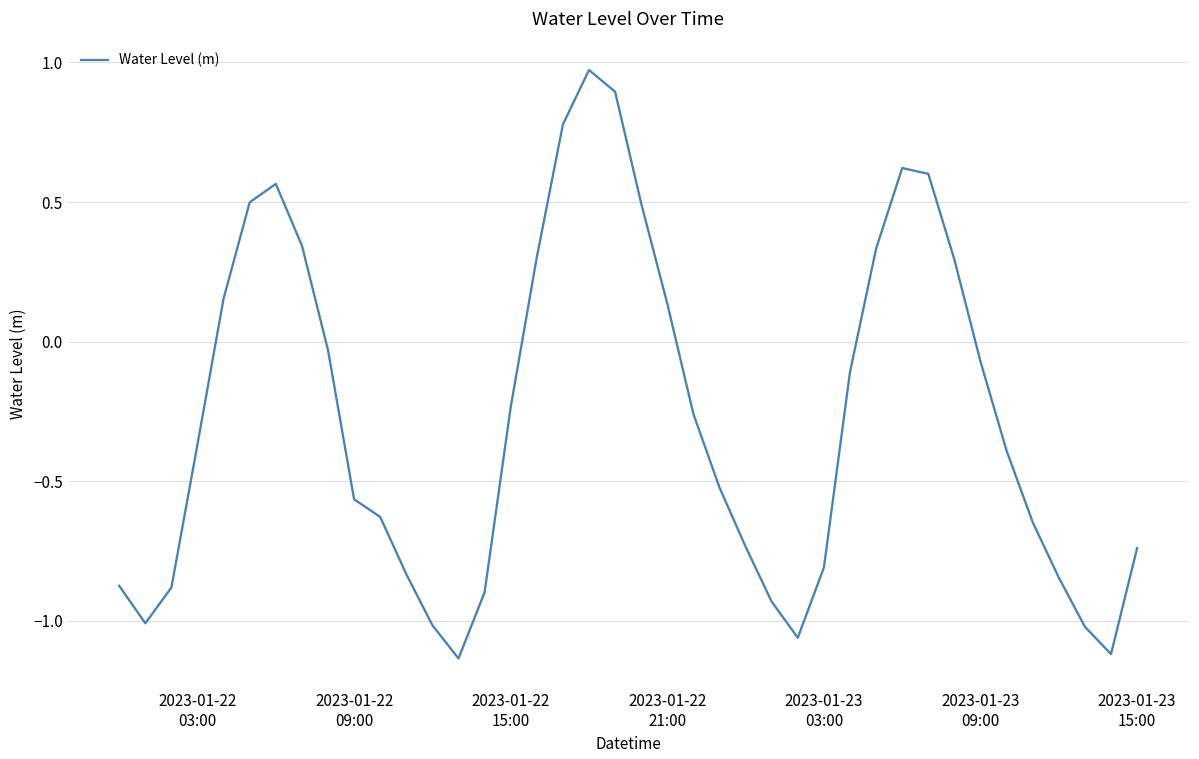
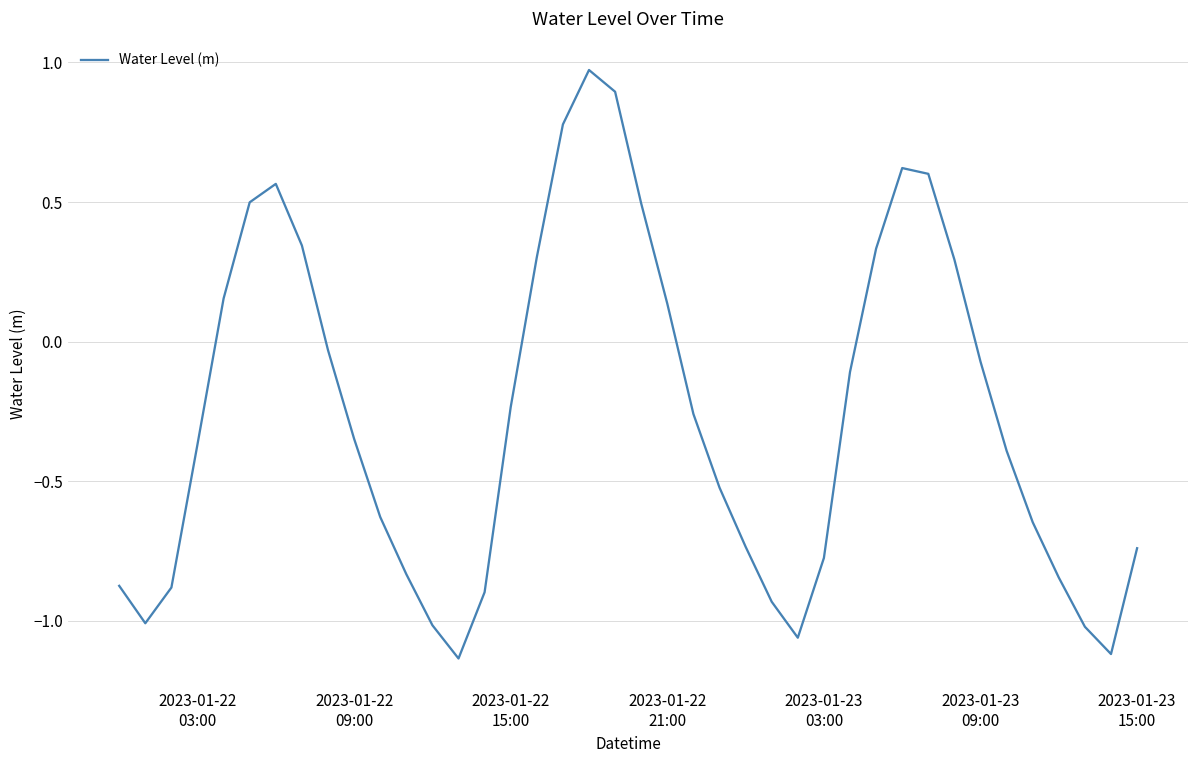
  {
    "2023-01-22 03:00": -0.37,
-   "2023-01-22 09:00": -0.56,
+   "2023-01-22 09:00": -0.35,
    "2023-01-22 15:00": -0.23,
    "2023-01-22 21:00": 0.14,
-   "2023-01-23 03:00": -0.81,
+   "2023-01-23 03:00": -0.77,
    "2023-01-23 09:00": -0.07,
    "2023-01-23 15:00": -0.74
  }
